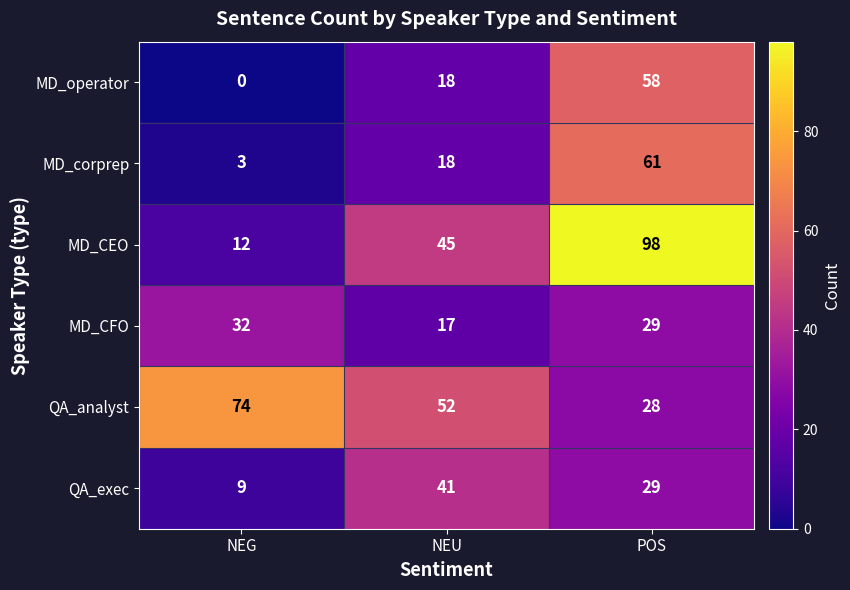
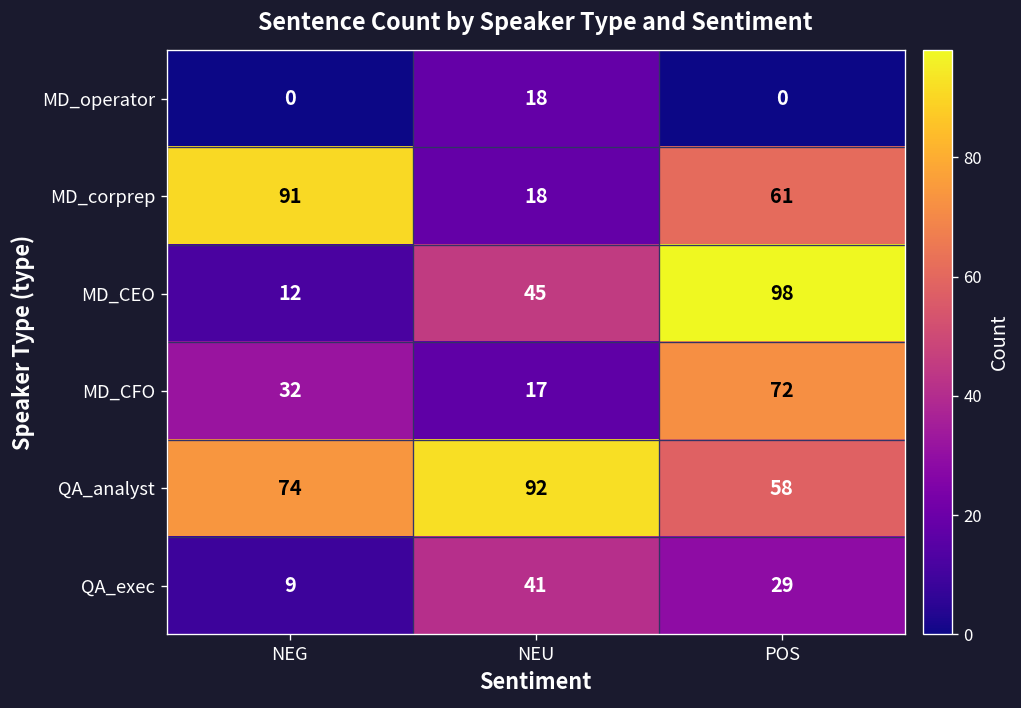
  {
    "MD_operator": {
      "NEG": 0,
      "NEU": 18,
-     "POS": 58
+     "POS": 0
    },
    "MD_corprep": {
-     "NEG": 3,
+     "NEG": 91,
      "NEU": 18,
      "POS": 61
    },
    "MD_CEO": {
      "NEG": 12,
      "NEU": 45,
      "POS": 98
    },
    "MD_CFO": {
      "NEG": 32,
      "NEU": 17,
-     "POS": 29
+     "POS": 72
    },
    "QA_analyst": {
      "NEG": 74,
-     "NEU": 52,
-     "POS": 28
+     "NEU": 92,
+     "POS": 58
    },
    "QA_exec": {
      "NEG": 9,
      "NEU": 41,
      "POS": 29
    }
  }
